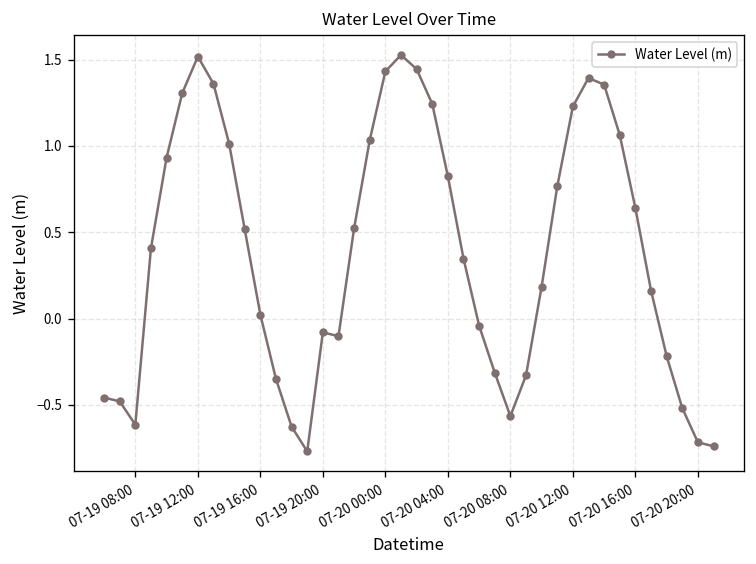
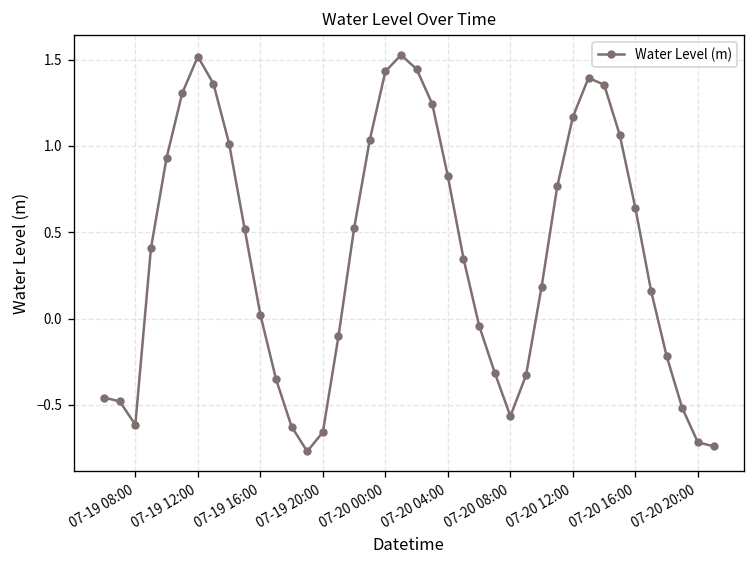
  {
    "07-19 08:00": -0.61,
    "07-19 12:00": 1.52,
    "07-19 16:00": 0.02,
-   "07-19 20:00": -0.08,
+   "07-19 20:00": -0.66,
    "07-20 00:00": 1.43,
    "07-20 04:00": 0.82,
    "07-20 08:00": -0.57,
-   "07-20 12:00": 1.23,
+   "07-20 12:00": 1.17,
    "07-20 16:00": 0.64,
    "07-20 20:00": -0.72
  }
